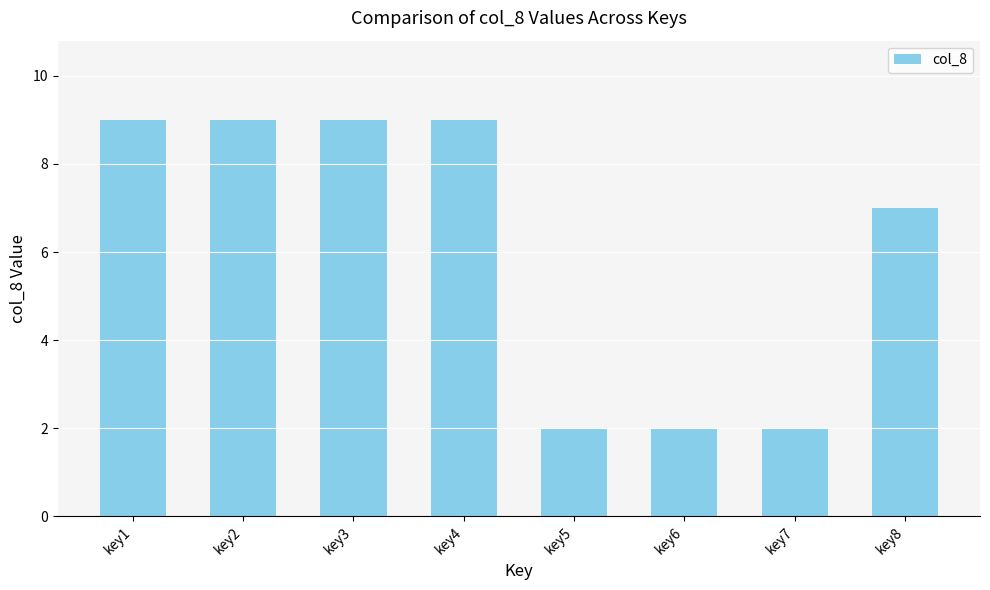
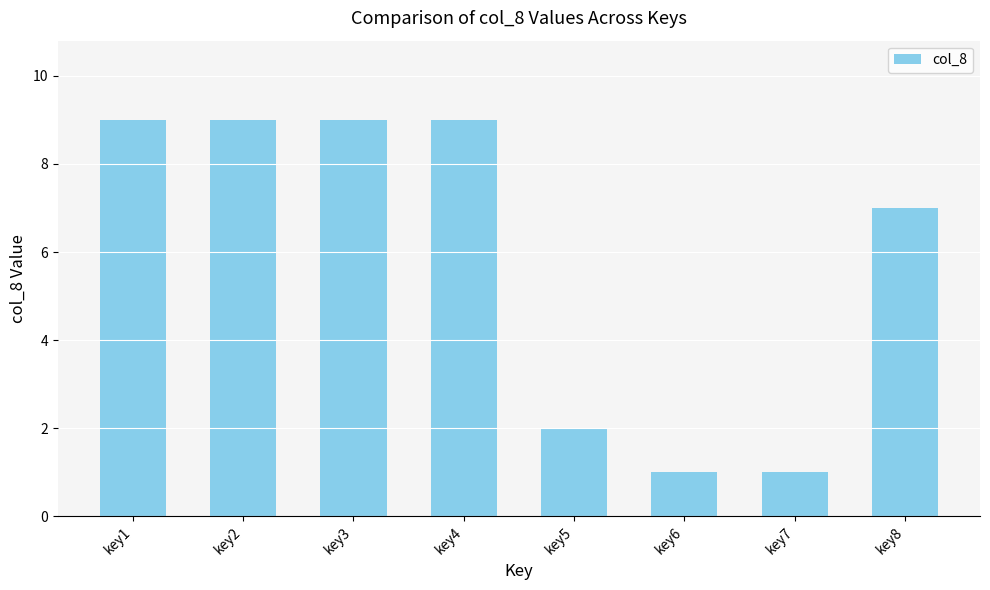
  {
    "key1": 9,
    "key2": 9,
    "key3": 9,
    "key4": 9,
    "key5": 2,
-   "key6": 2,
-   "key7": 2,
+   "key6": 1,
+   "key7": 1,
    "key8": 7
  }
